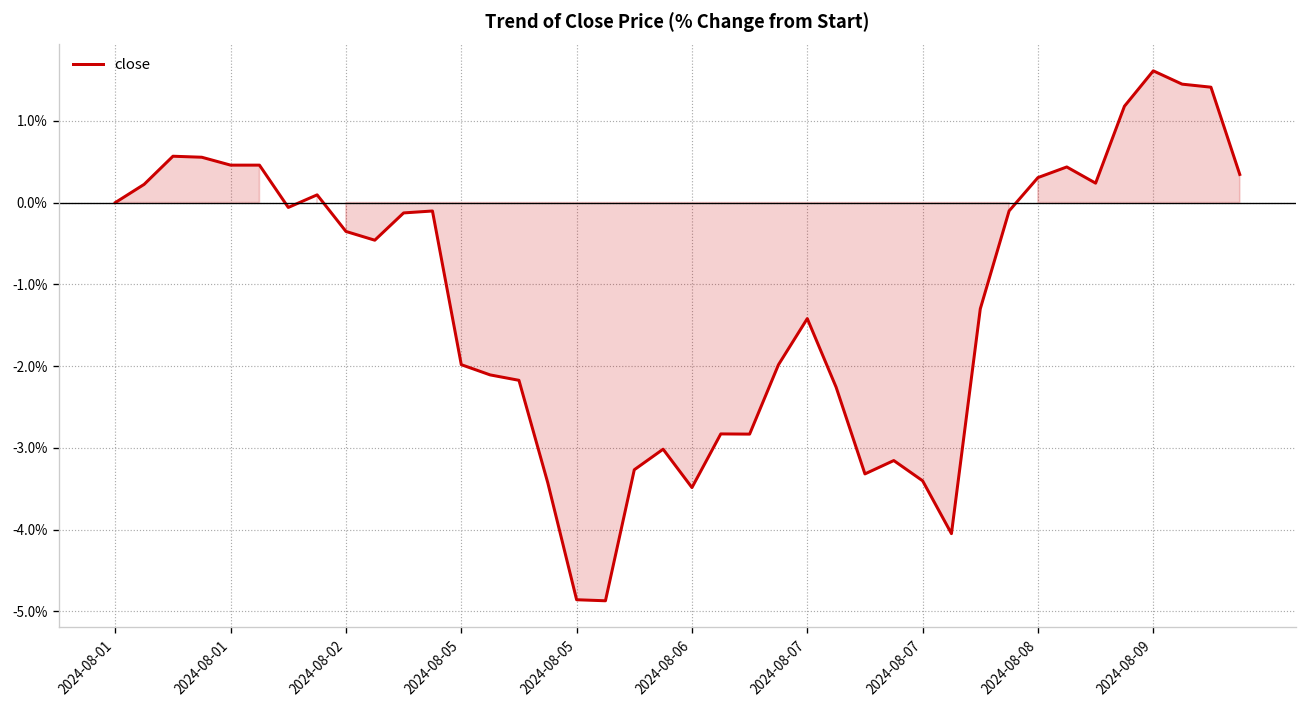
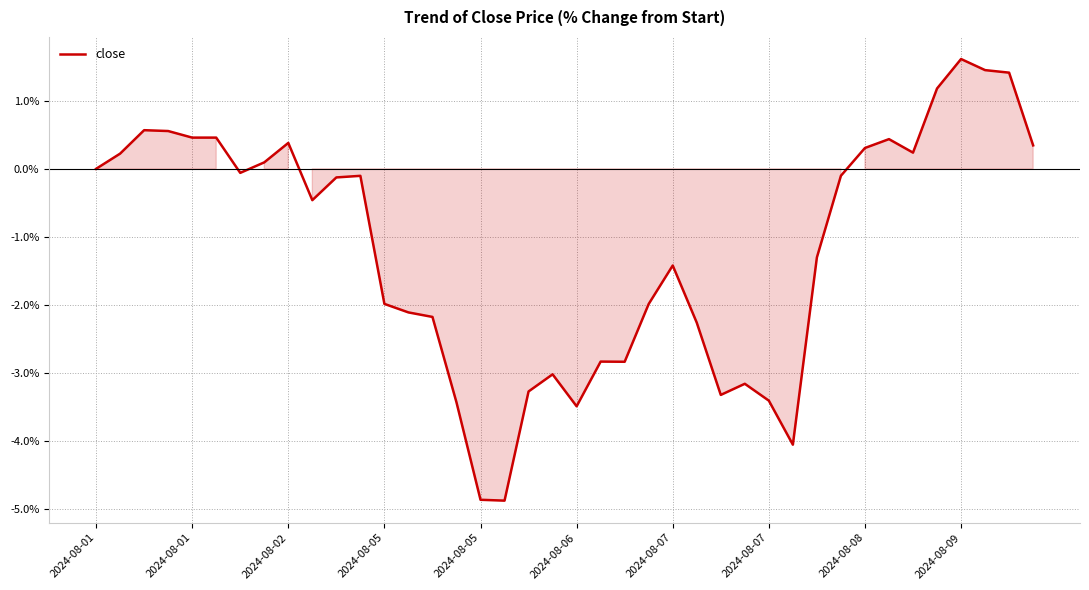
  {
-   "2024-08-02": "-0.4%",
+   "2024-08-02": "0.4%",
    "2024-08-06": "-3.5%",
    "2024-08-08": "0.3%",
    "2024-08-09": "1.6%"
  }
